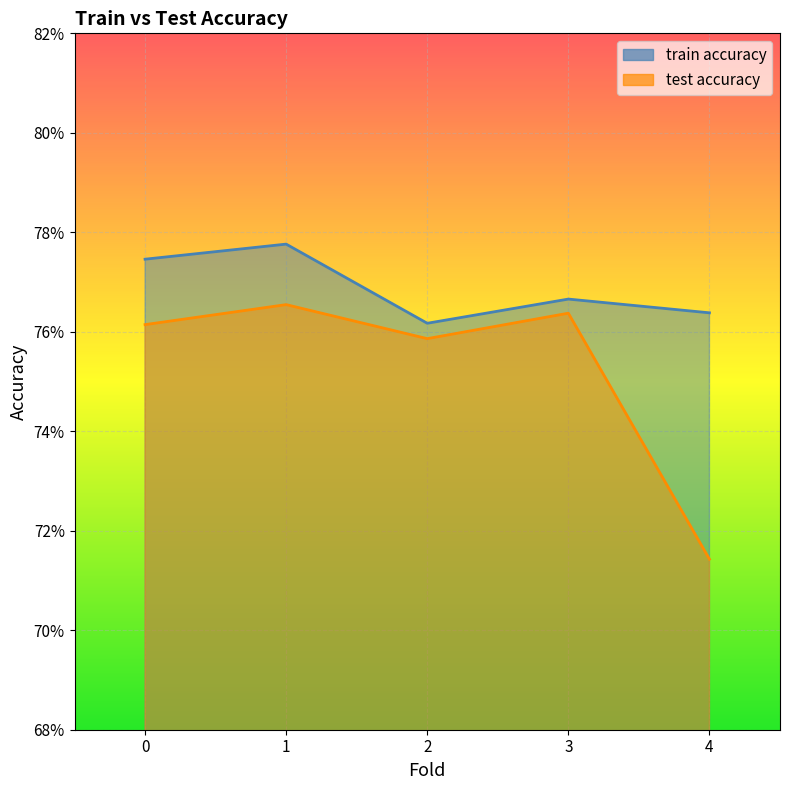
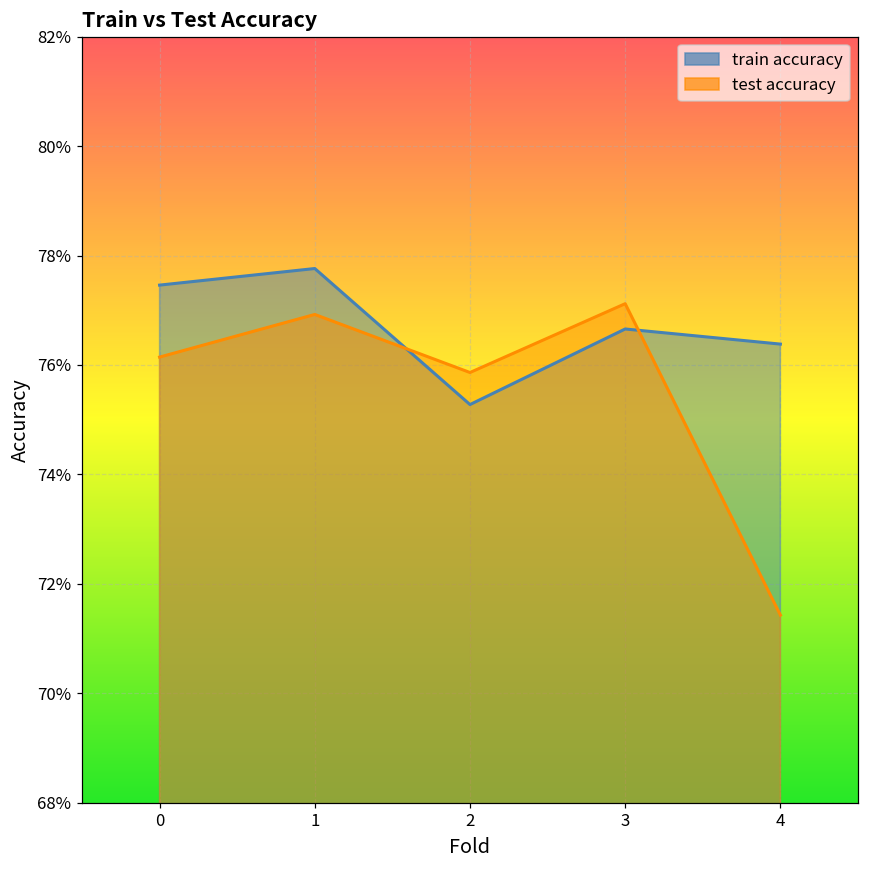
  {
    "train accuracy": {
      "0": "77.5%",
      "1": "77.8%",
-     "2": "76.2%",
+     "2": "75.3%",
      "3": "76.7%",
      "4": "76.4%"
    },
    "test accuracy": {
      "0": "76.1%",
-     "1": "76.5%",
+     "1": "76.9%",
      "2": "75.9%",
-     "3": "76.4%",
+     "3": "77.1%",
      "4": "71.4%"
    }
  }
